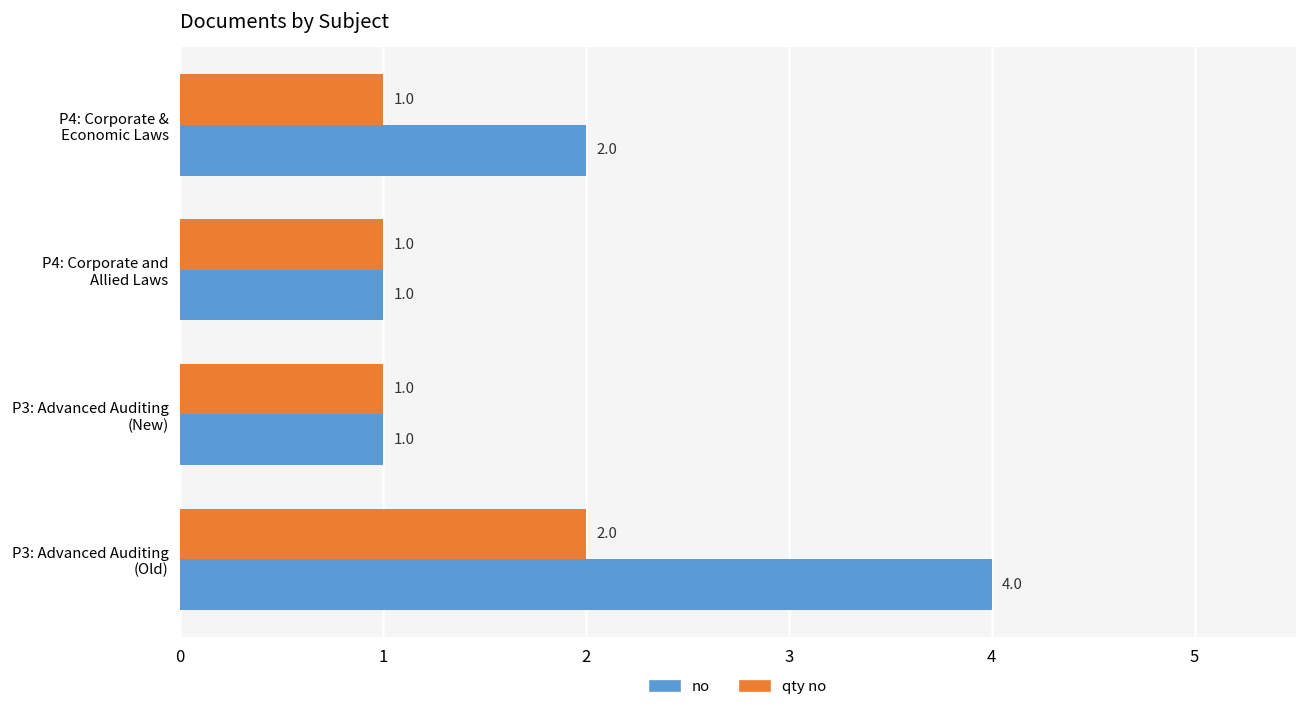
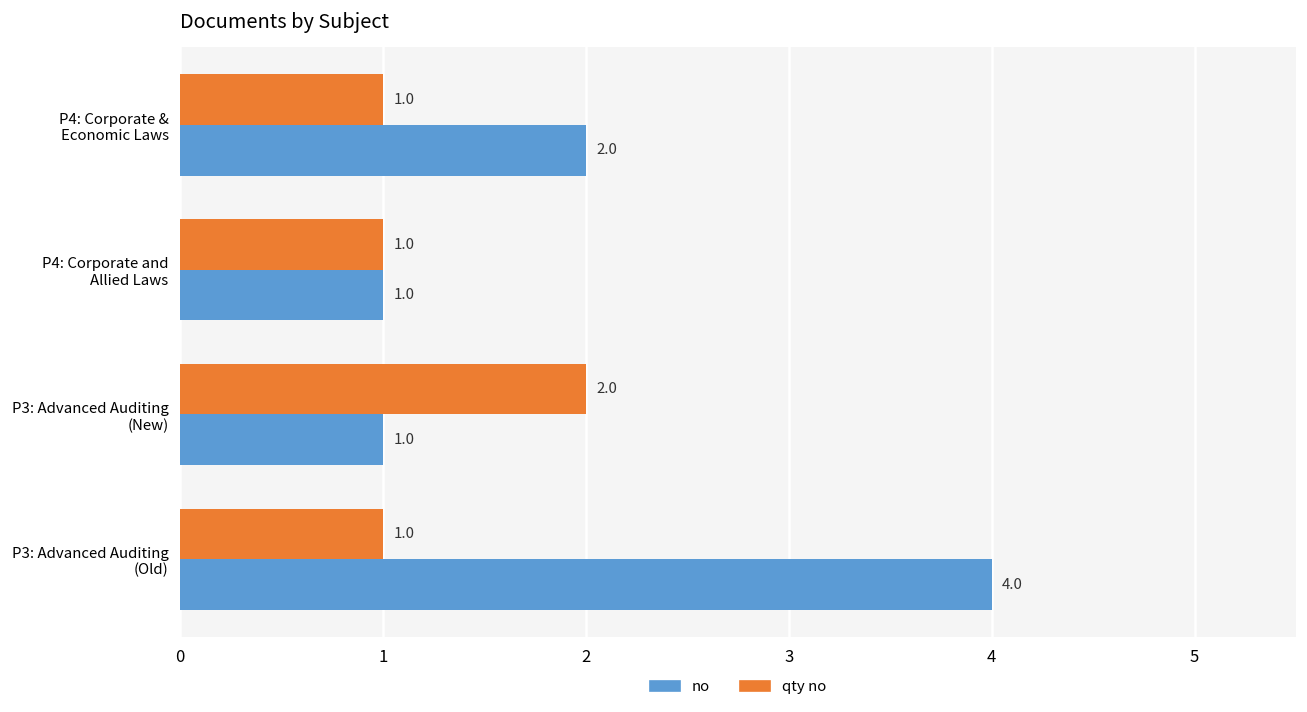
  {
    "no": {
      "P4: Corporate & Economic Laws": 2.0,
      "P4: Corporate and Allied Laws": 1.0,
      "P3: Advanced Auditing (New)": 1.0,
      "P3: Advanced Auditing (Old)": 4.0
    },
    "qty no": {
      "P4: Corporate & Economic Laws": 1.0,
      "P4: Corporate and Allied Laws": 1.0,
-     "P3: Advanced Auditing (New)": 1.0,
-     "P3: Advanced Auditing (Old)": 2.0
+     "P3: Advanced Auditing (New)": 2.0,
+     "P3: Advanced Auditing (Old)": 1.0
    }
  }
